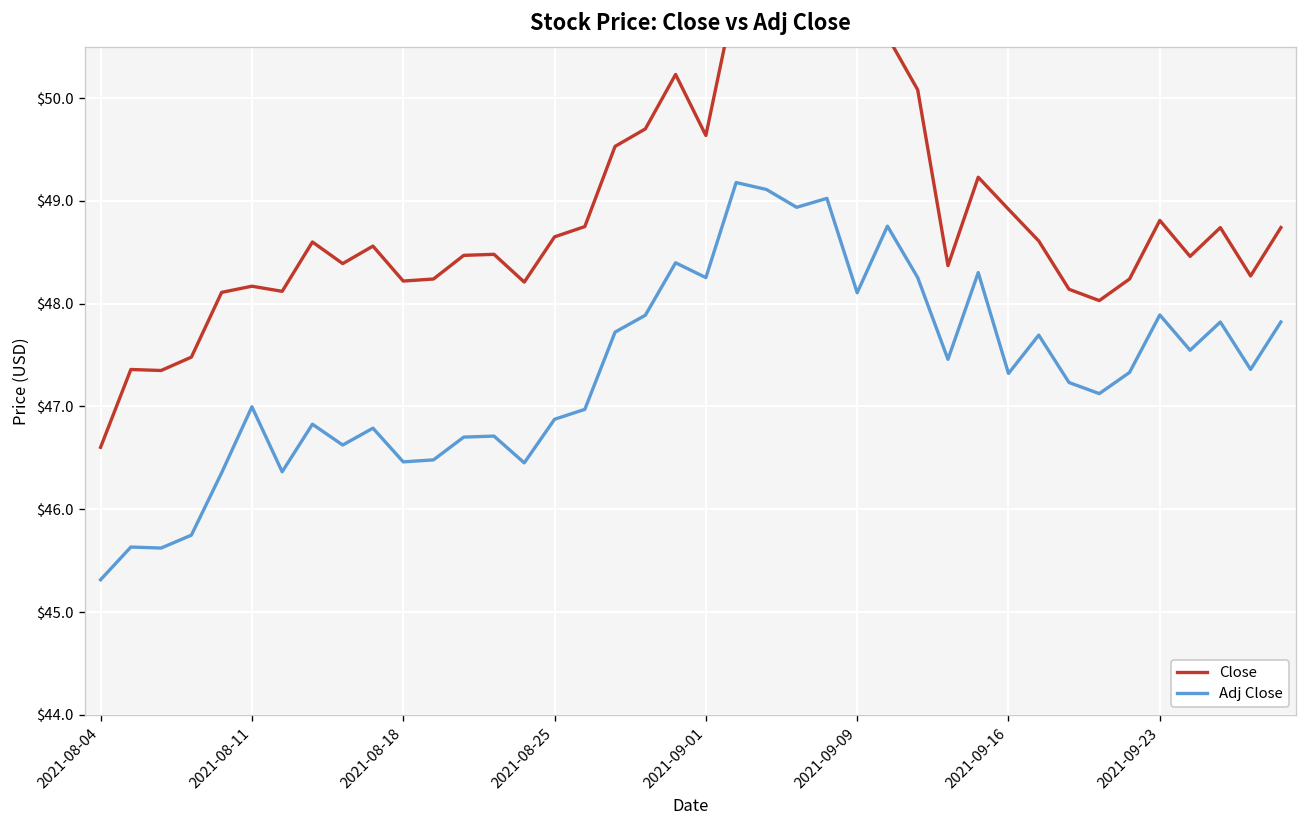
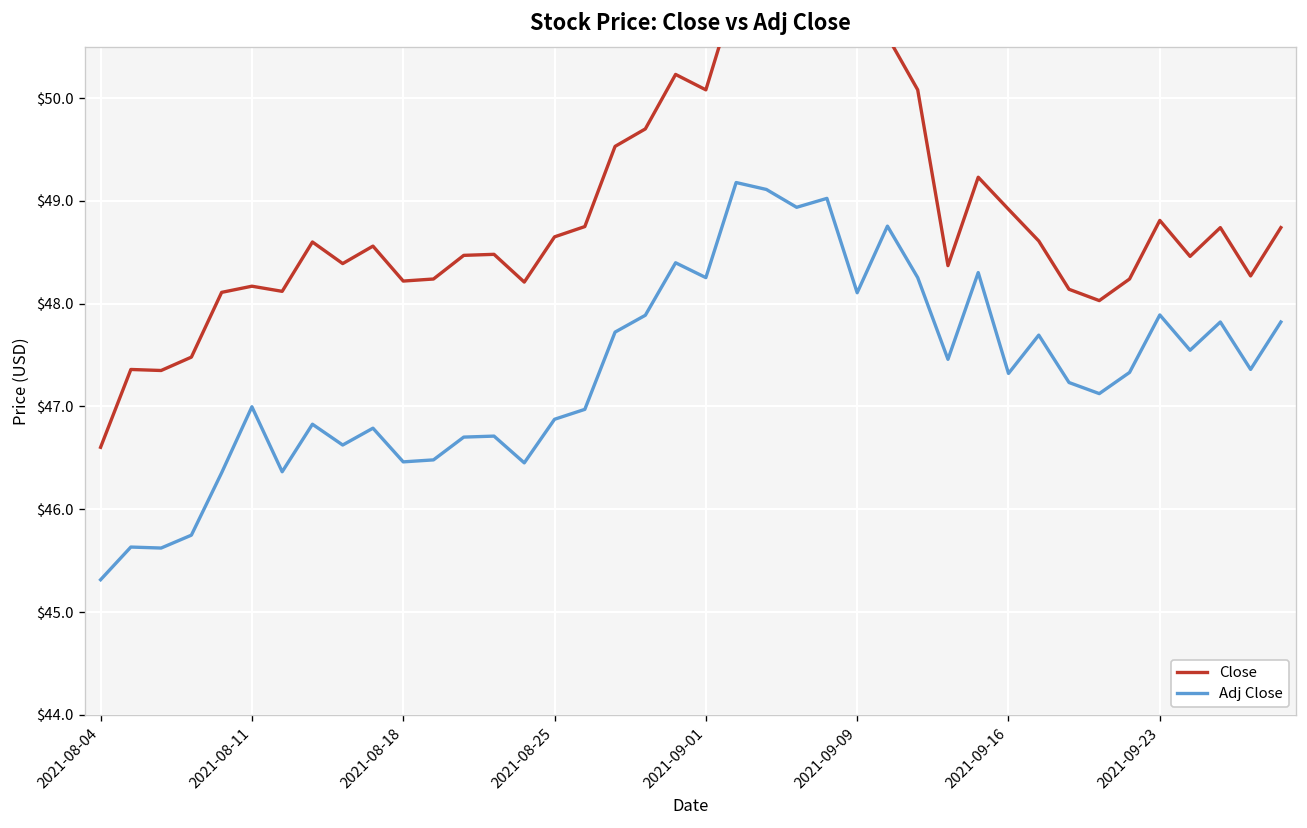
  {
    "Close": {
      "2021-08-04": "$46.6",
      "2021-08-11": "$48.2",
      "2021-08-18": "$48.2",
      "2021-08-25": "$48.7",
-     "2021-09-01": "$49.6",
+     "2021-09-01": "$50.1",
      "2021-09-16": "$48.9",
      "2021-09-23": "$48.8"
    },
    "Adj Close": {
      "2021-08-04": "$45.3",
      "2021-08-11": "$47.0",
      "2021-08-18": "$46.5",
      "2021-08-25": "$46.9",
      "2021-09-01": "$48.3",
      "2021-09-09": "$48.1",
      "2021-09-16": "$47.3",
      "2021-09-23": "$47.9"
    }
  }
